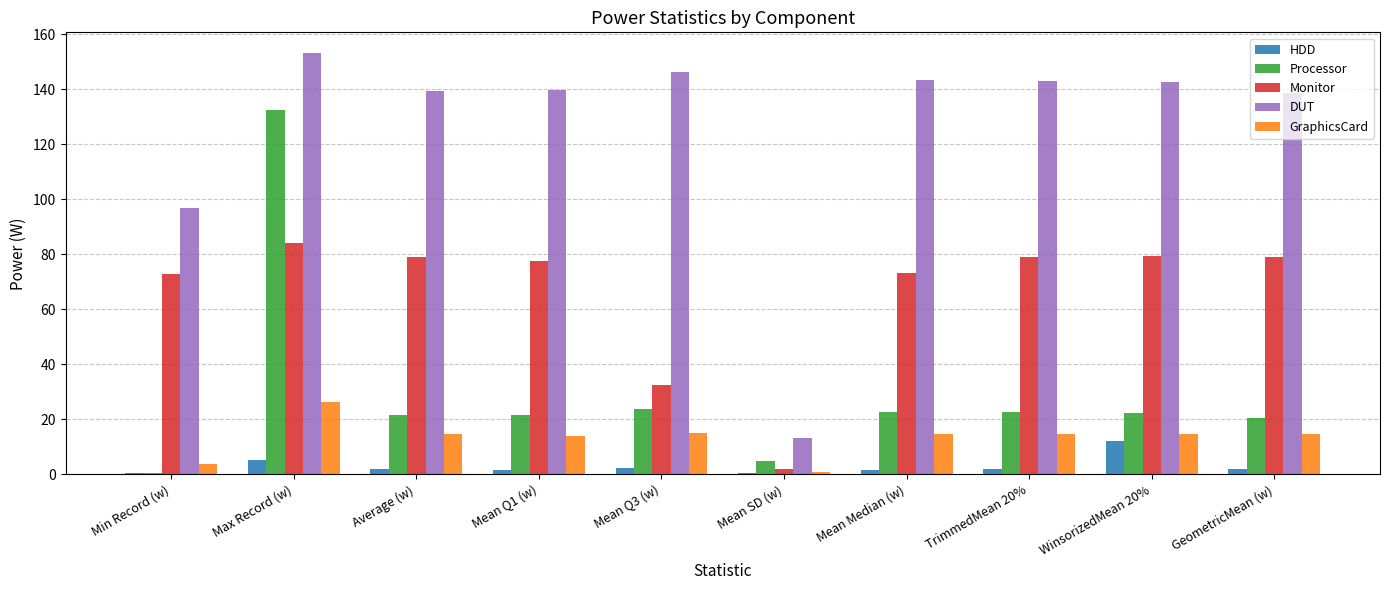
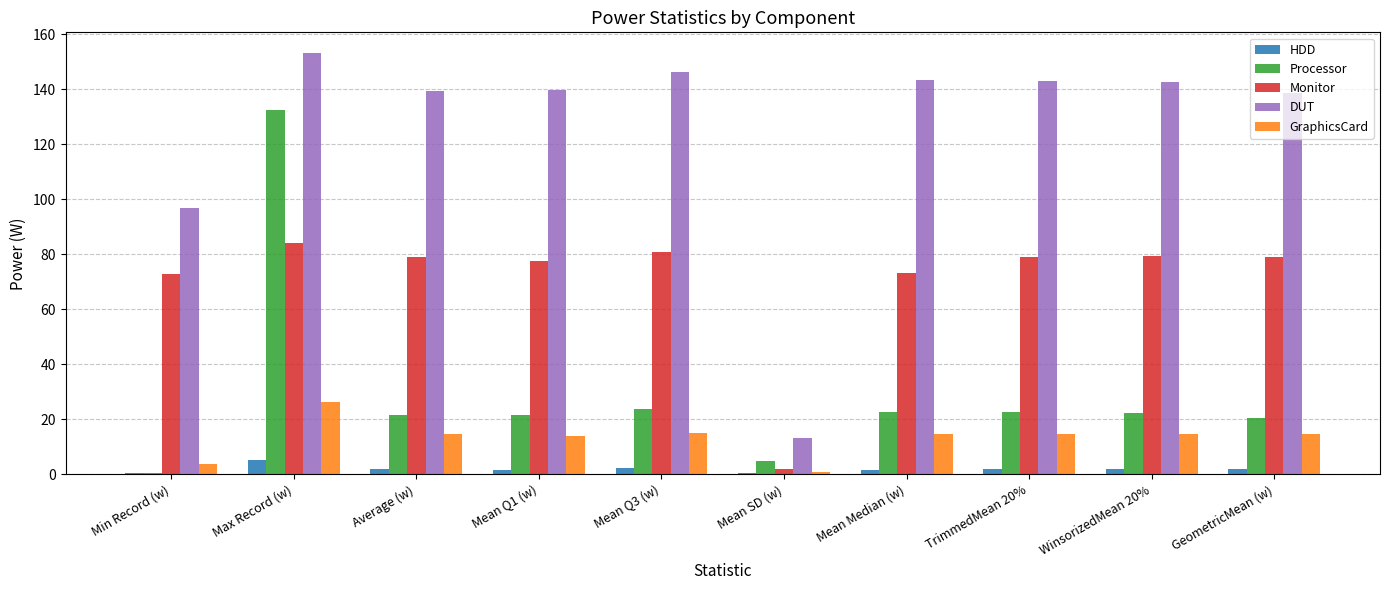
  {
    "HDD": {
      "Max Record (w)": 5,
      "Average (w)": 2,
      "Mean Q1 (w)": 1,
      "Mean Q3 (w)": 2,
      "Mean Median (w)": 2,
      "TrimmedMean 20%": 2,
-     "WinsorizedMean 20%": 12,
+     "WinsorizedMean 20%": 2,
      "GeometricMean (w)": 2
    },
    "Processor": {
      "Max Record (w)": 132,
      "Average (w)": 22,
      "Mean Q1 (w)": 22,
      "Mean Q3 (w)": 24,
      "Mean SD (w)": 5,
      "Mean Median (w)": 23,
      "TrimmedMean 20%": 23,
      "WinsorizedMean 20%": 22,
      "GeometricMean (w)": 21
    },
    "Monitor": {
      "Min Record (w)": 73,
      "Max Record (w)": 84,
      "Average (w)": 79,
      "Mean Q1 (w)": 78,
-     "Mean Q3 (w)": 32,
+     "Mean Q3 (w)": 81,
      "Mean SD (w)": 2,
      "Mean Median (w)": 73,
      "TrimmedMean 20%": 79,
      "WinsorizedMean 20%": 79,
      "GeometricMean (w)": 79
    },
    "DUT": {
      "Min Record (w)": 97,
      "Max Record (w)": 153,
      "Average (w)": 139,
      "Mean Q1 (w)": 140,
      "Mean Q3 (w)": 146,
      "Mean SD (w)": 13,
      "Mean Median (w)": 144,
      "TrimmedMean 20%": 143,
      "WinsorizedMean 20%": 143
    },
    "GraphicsCard": {
      "Min Record (w)": 4,
      "Max Record (w)": 26,
      "Average (w)": 15,
      "Mean Q1 (w)": 14,
      "Mean Q3 (w)": 15,
      "Mean Median (w)": 15,
      "TrimmedMean 20%": 15,
      "WinsorizedMean 20%": 15,
      "GeometricMean (w)": 15
    }
  }
